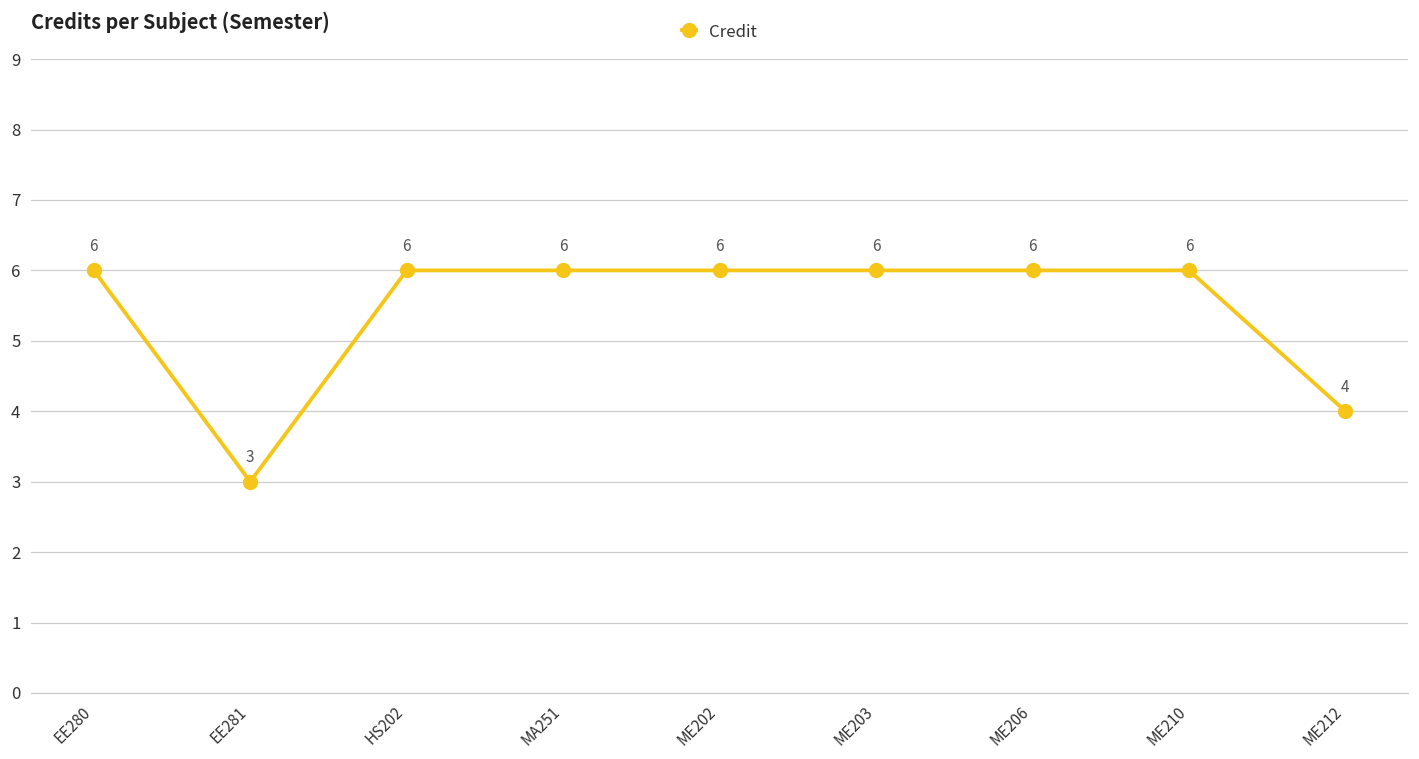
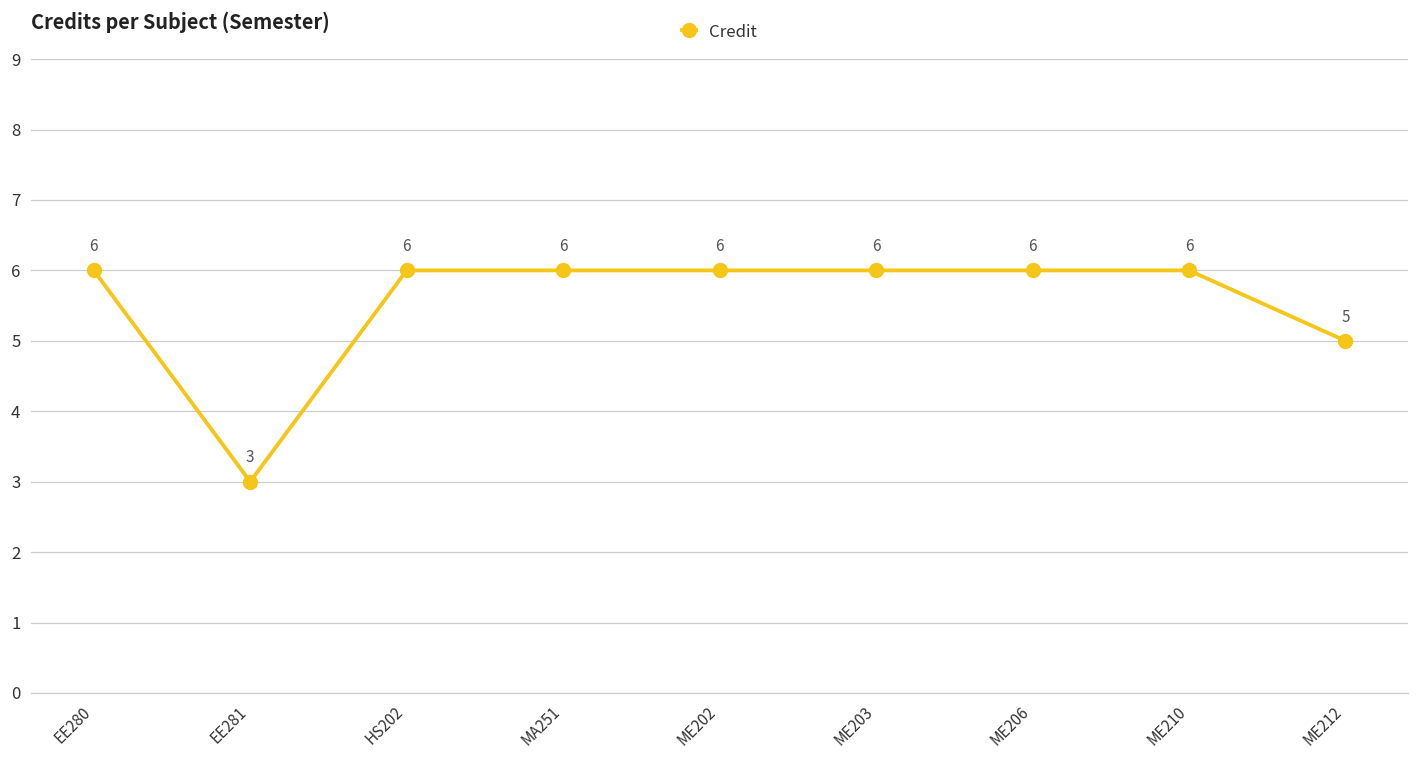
  {
    "EE280": 6,
    "EE281": 3,
    "HS202": 6,
    "MA251": 6,
    "ME202": 6,
    "ME203": 6,
    "ME206": 6,
    "ME210": 6,
-   "ME212": 4
+   "ME212": 5
  }
